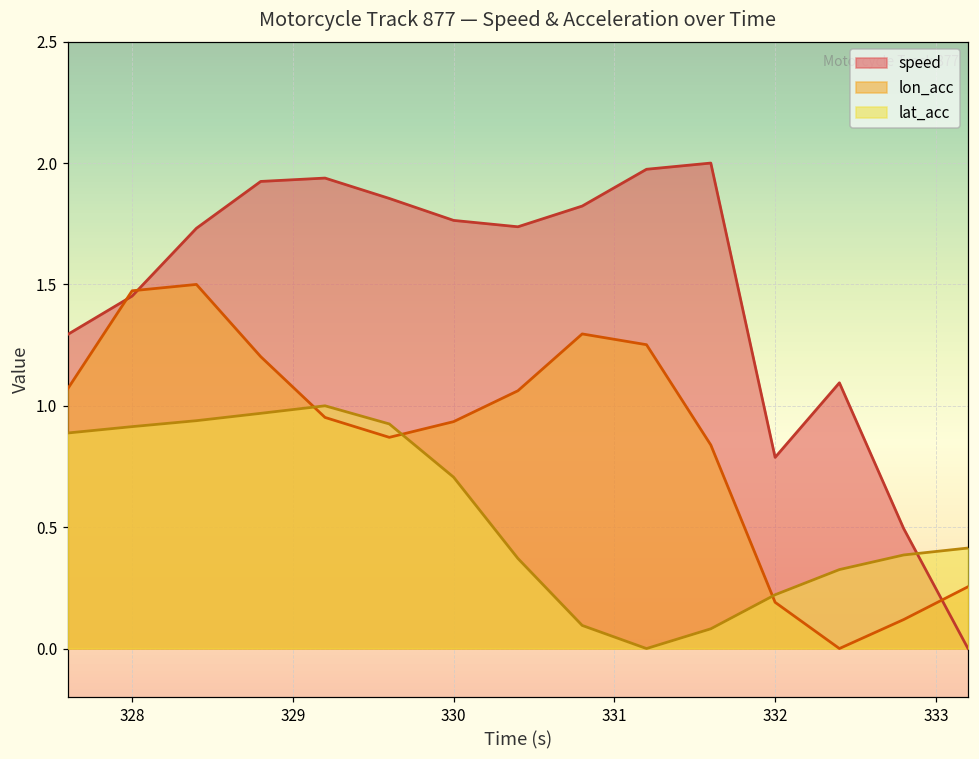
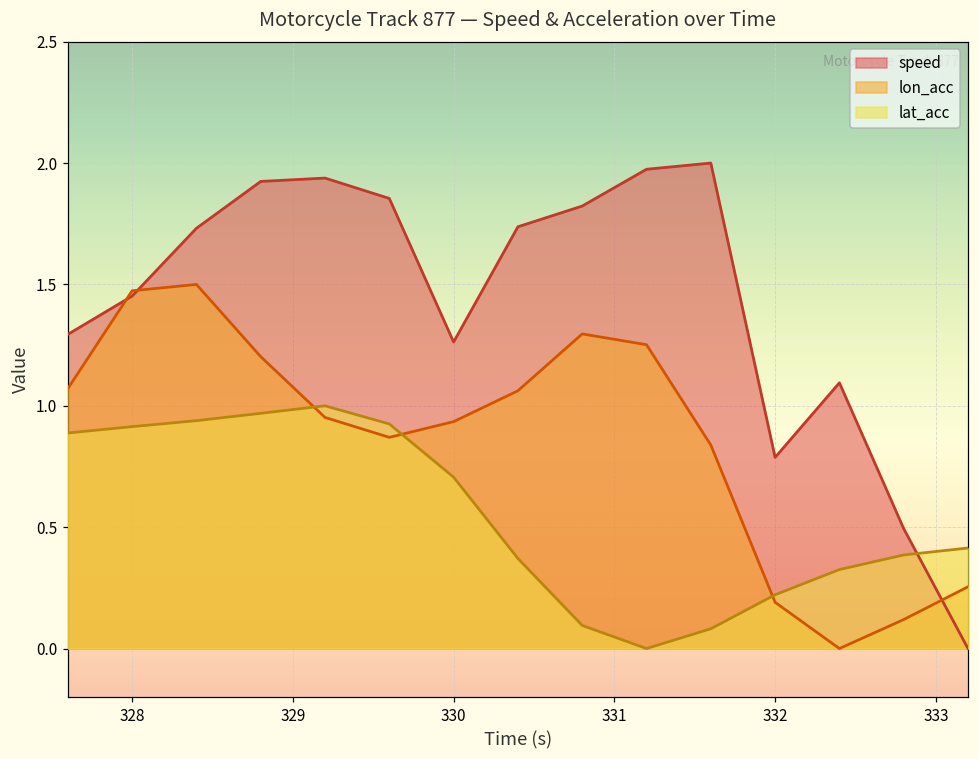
  {
    "speed": {
      "328": 1.45,
-     "330": 1.76,
+     "330": 1.26,
      "332": 0.79
    }
  }
